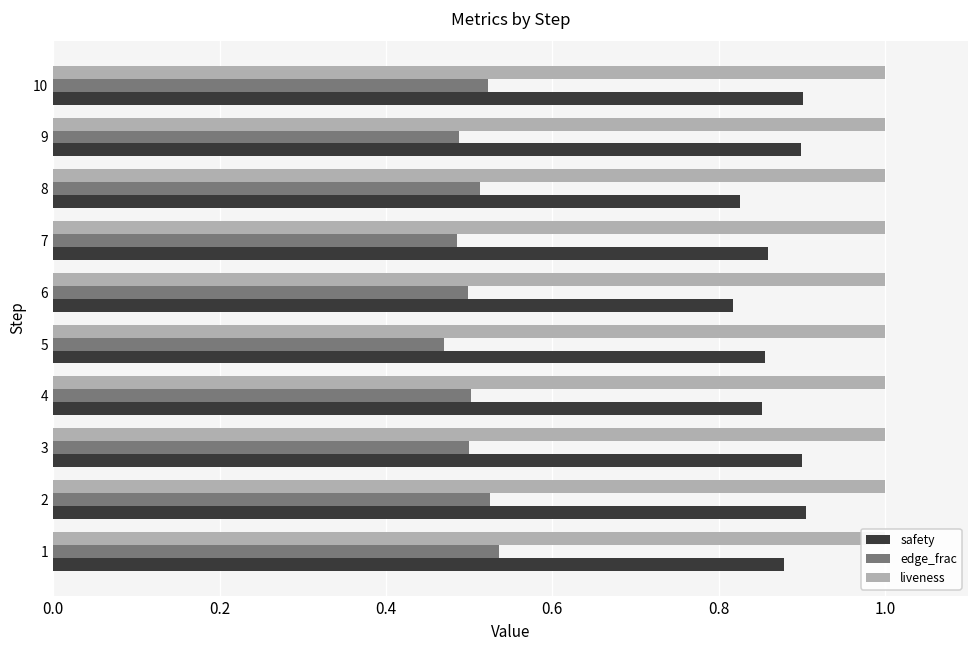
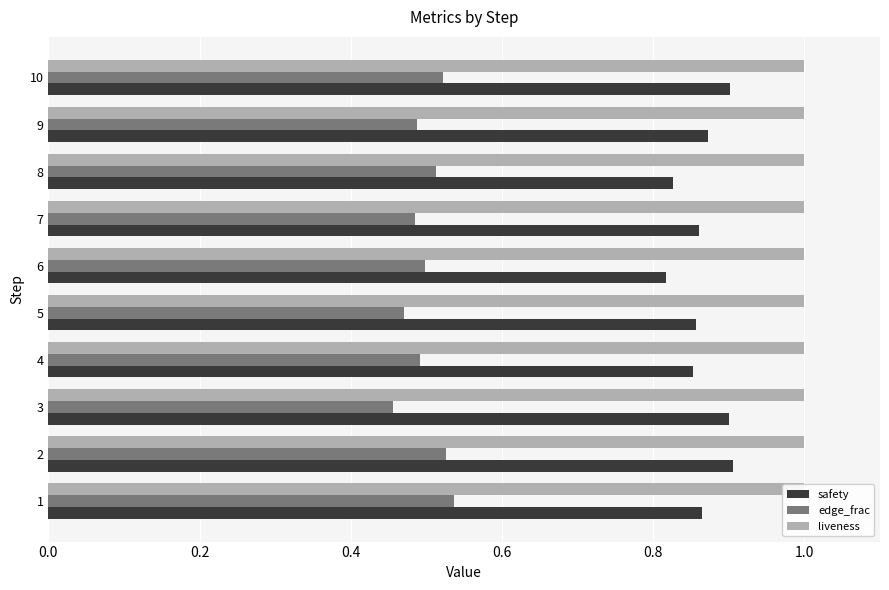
  {
    "safety": {
      "10": 0.90,
-     "9": 0.90,
+     "9": 0.87,
      "8": 0.83,
      "7": 0.86,
      "6": 0.82,
      "5": 0.86,
      "4": 0.85,
      "3": 0.90,
      "2": 0.91,
-     "1": 0.88
+     "1": 0.86
    },
    "edge_frac": {
      "10": 0.52,
      "9": 0.49,
      "8": 0.51,
      "7": 0.49,
      "6": 0.50,
      "5": 0.47,
-     "4": 0.50,
-     "3": 0.50,
+     "4": 0.49,
+     "3": 0.46,
      "2": 0.53,
      "1": 0.54
    },
    "liveness": {
      "10": 1.00,
      "9": 1.00,
      "8": 1.00,
      "7": 1.00,
      "6": 1.00,
      "5": 1.00,
      "4": 1.00,
      "3": 1.00,
      "2": 1.00
    }
  }
